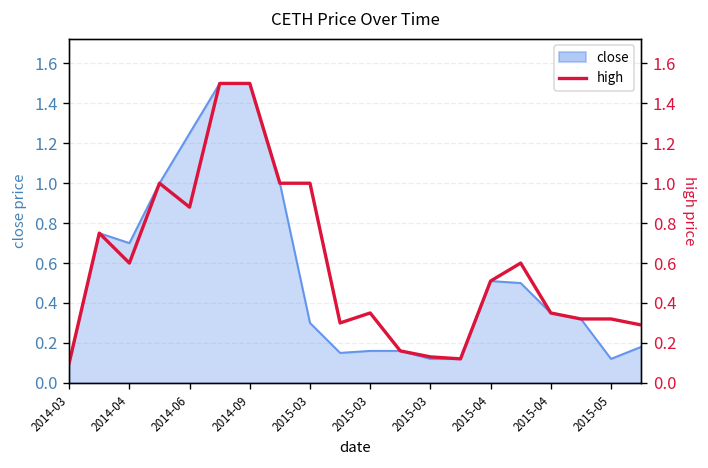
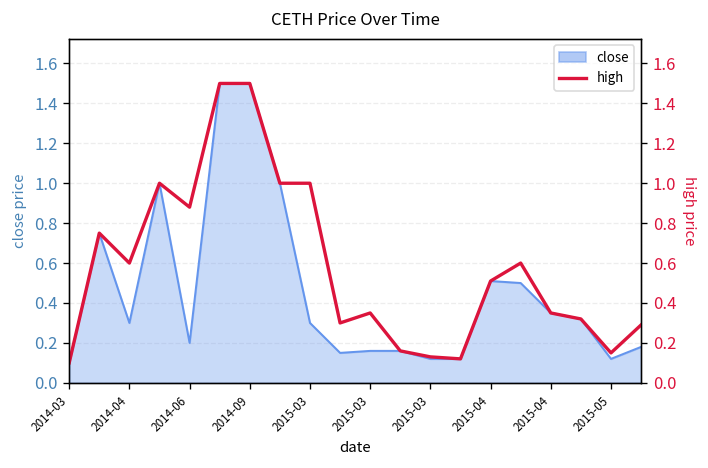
  {
    "close": {
      "2014-03": 0.10,
-     "2014-04": 0.7,
-     "2014-06": 1.25,
+     "2014-04": 0.3,
+     "2014-06": 0.20,
      "2014-09": 1.50,
      "2015-05": 0.12
    },
    "high": {
      "2014-03": 0.10,
      "2014-04": 0.60,
      "2014-06": 0.88,
      "2014-09": 1.50,
-     "2015-05": 0.32
+     "2015-05": 0.15
    }
  }
